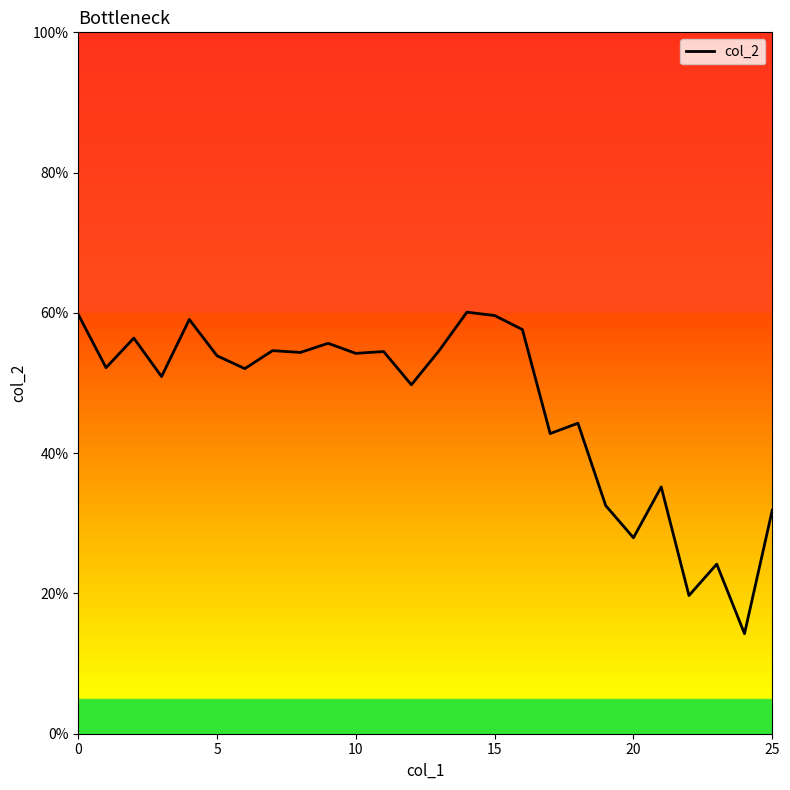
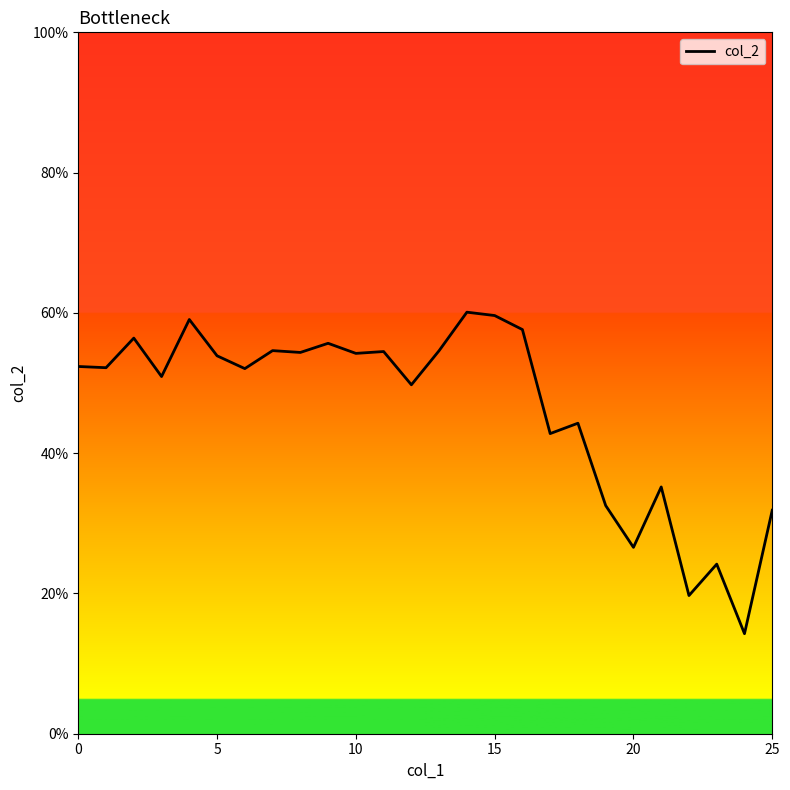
  {
-   "0": "60%",
+   "0": "52%",
    "5": "54%",
    "10": "54%",
    "15": "60%",
-   "20": "28%",
+   "20": "27%",
    "25": "32%"
  }
